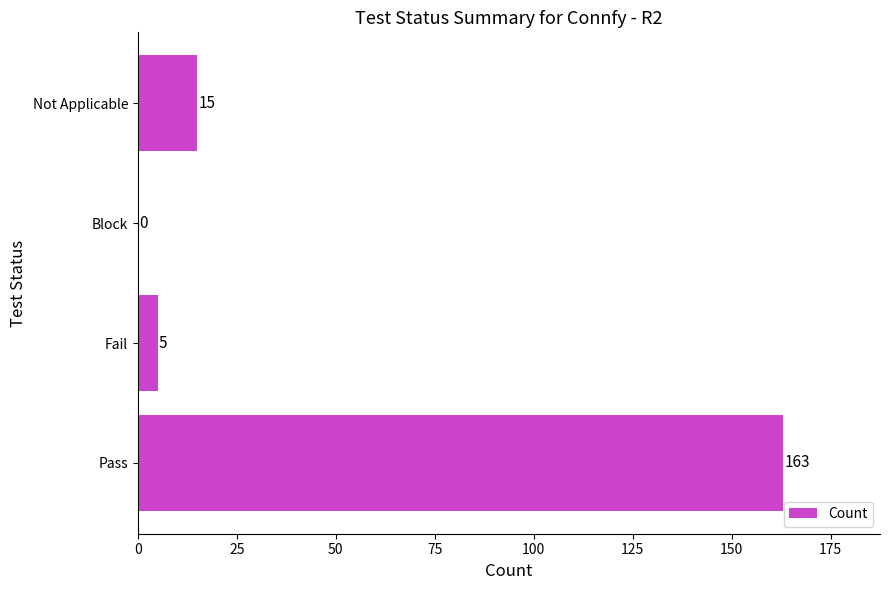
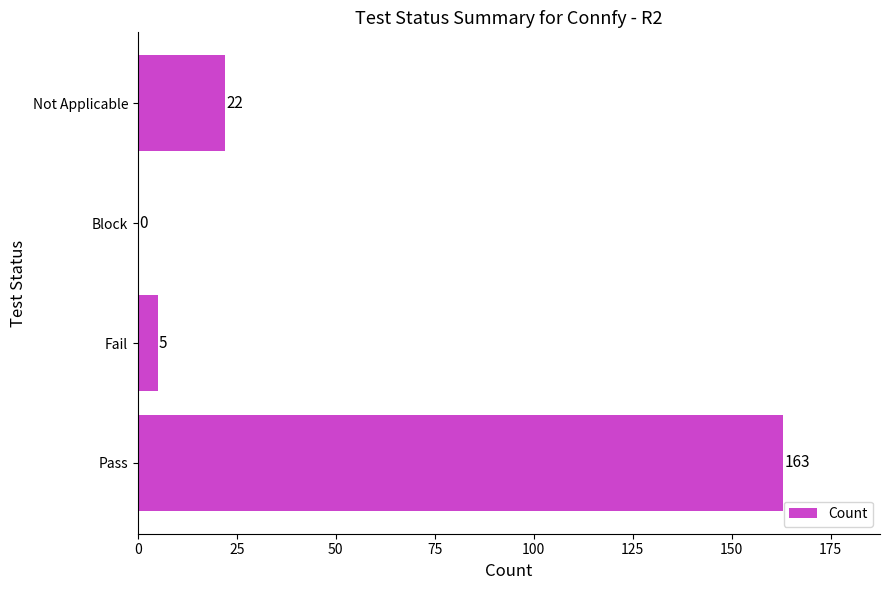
  {
-   "Not Applicable": 15,
+   "Not Applicable": 22,
    "Block": 0,
    "Fail": 5,
    "Pass": 163
  }
